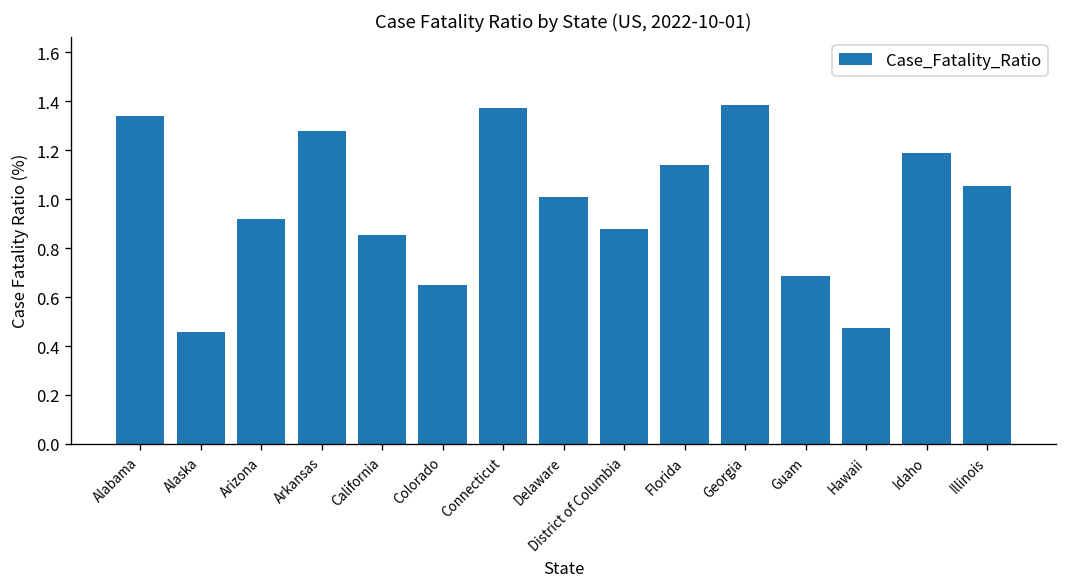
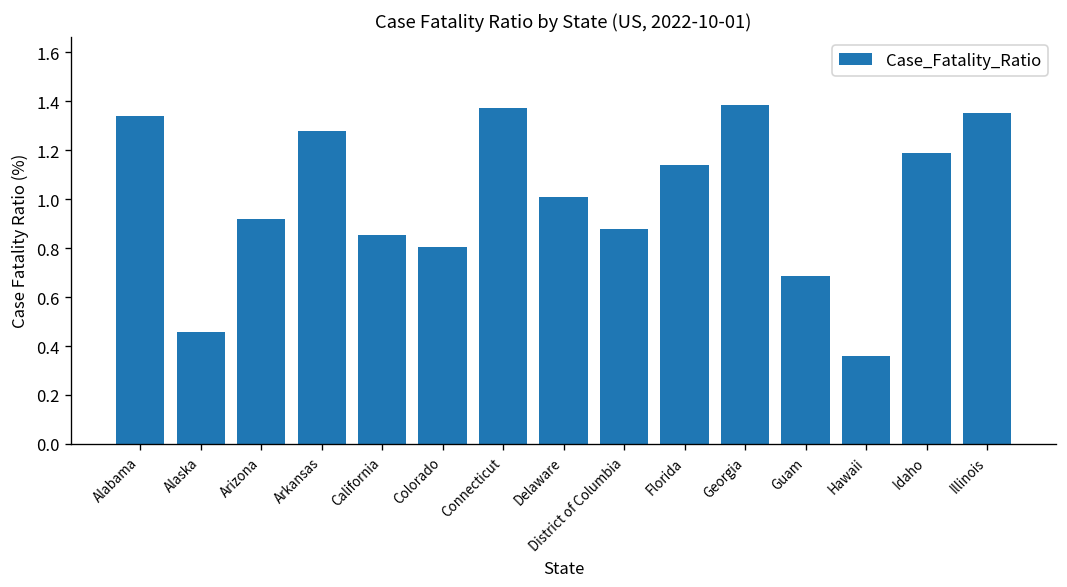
  {
    "Alabama": 1.34,
    "Alaska": 0.46,
    "Arizona": 0.92,
    "Arkansas": 1.28,
    "California": 0.85,
-   "Colorado": 0.65,
+   "Colorado": 0.80,
    "Connecticut": 1.37,
    "Delaware": 1.01,
    "District of Columbia": 0.88,
    "Florida": 1.14,
    "Georgia": 1.39,
    "Guam": 0.68,
-   "Hawaii": 0.47,
+   "Hawaii": 0.36,
    "Idaho": 1.19,
-   "Illinois": 1.06
+   "Illinois": 1.35
  }
